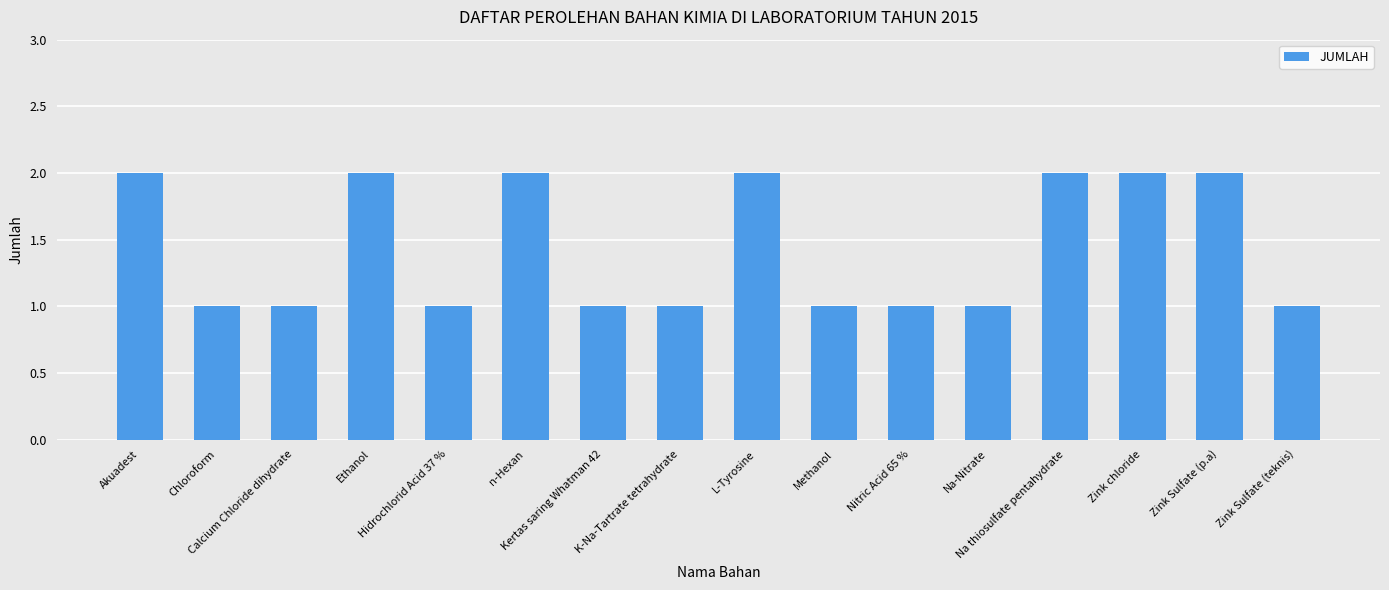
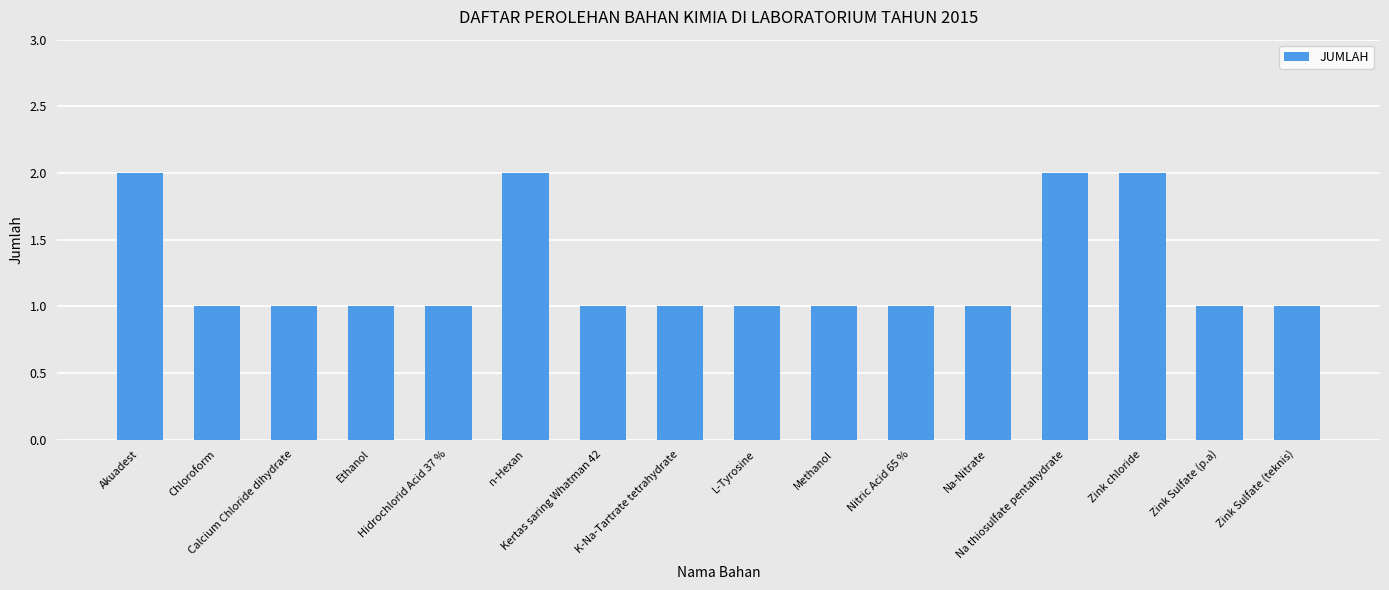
  {
    "Akuadest": 2,
    "Chloroform": 1,
    "Calcium Chloride dihydrate": 1,
-   "Ethanol": 2,
+   "Ethanol": 1,
    "Hidrochlorid Acid 37 %": 1,
    "n-Hexan": 2,
    "Kertas saring Whatman 42": 1,
    "K-Na-Tartrate tetrahydrate": 1,
-   "L-Tyrosine": 2,
+   "L-Tyrosine": 1,
    "Methanol": 1,
    "Nitric Acid 65 %": 1,
    "Na-Nitrate": 1,
    "Na thiosulfate pentahydrate": 2,
    "Zink chloride": 2,
-   "Zink Sulfate (p.a)": 2,
+   "Zink Sulfate (p.a)": 1,
    "Zink Sulfate (teknis)": 1
  }
